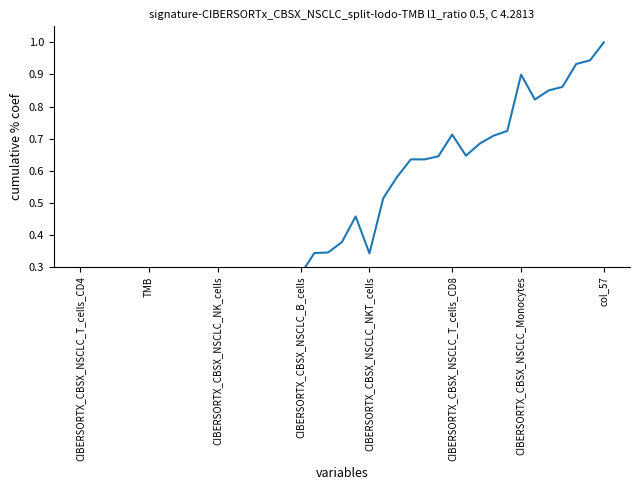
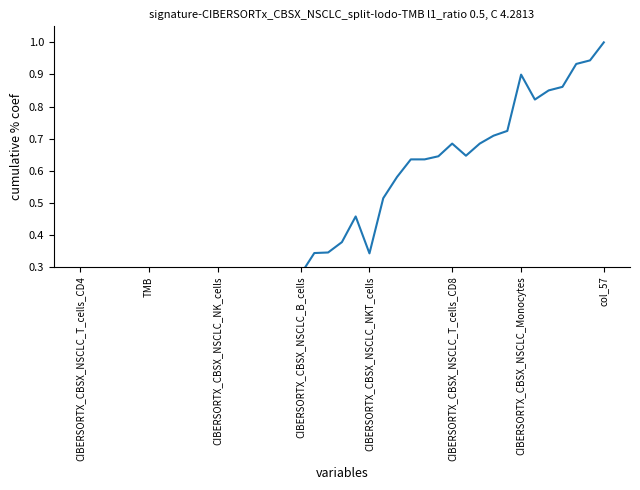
  {
    "CIBERSORTX_CBSX_NSCLC_NKT_cells": 0.34,
-   "CIBERSORTX_CBSX_NSCLC_T_cells_CD8": 0.71,
+   "CIBERSORTX_CBSX_NSCLC_T_cells_CD8": 0.68,
    "CIBERSORTX_CBSX_NSCLC_Monocytes": 0.90,
    "col_57": 1.00
  }
